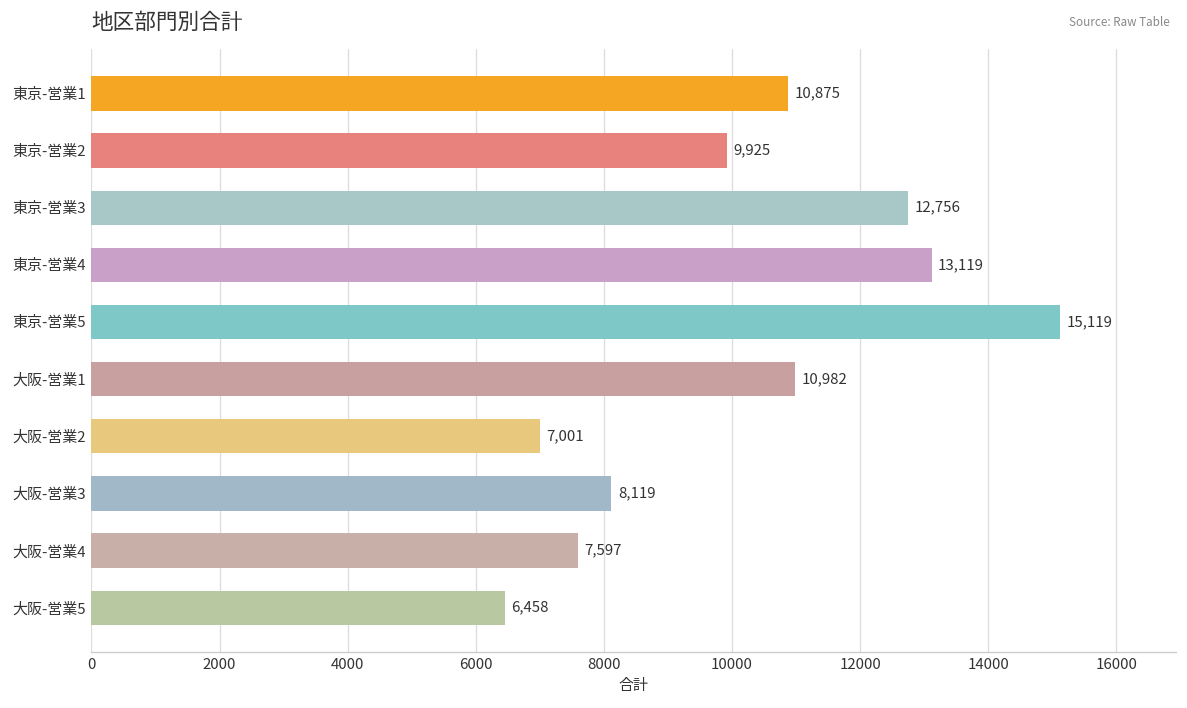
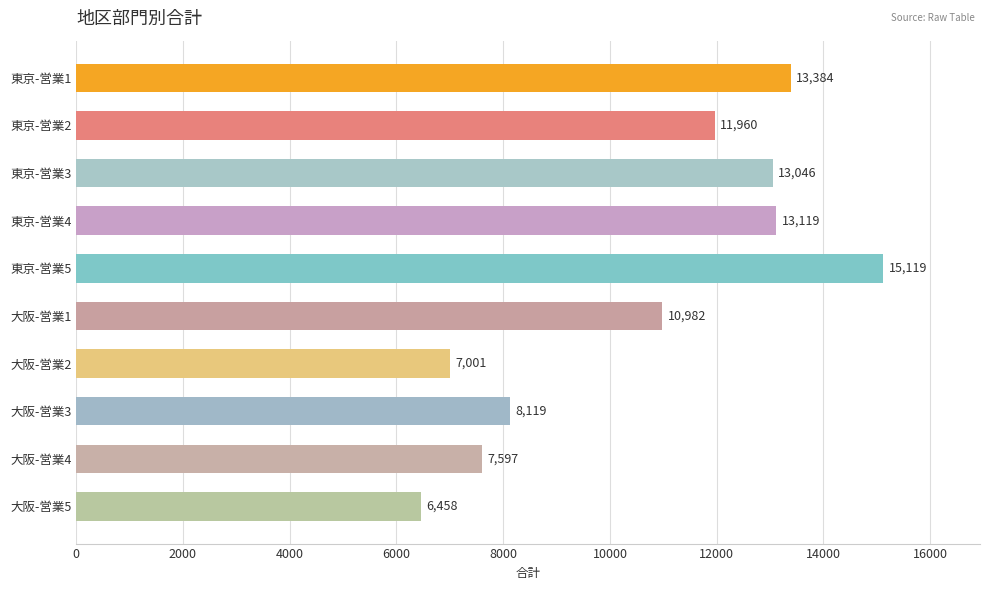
  {
-   "東京-営業1": "10,875",
-   "東京-営業2": "9,925",
-   "東京-営業3": "12,756",
+   "東京-営業1": "13,384",
+   "東京-営業2": "11,960",
+   "東京-営業3": "13,046",
    "東京-営業4": "13,119",
    "東京-営業5": "15,119",
    "大阪-営業1": "10,982",
    "大阪-営業2": "7,001",
    "大阪-営業3": "8,119",
    "大阪-営業4": "7,597",
    "大阪-営業5": "6,458"
  }
